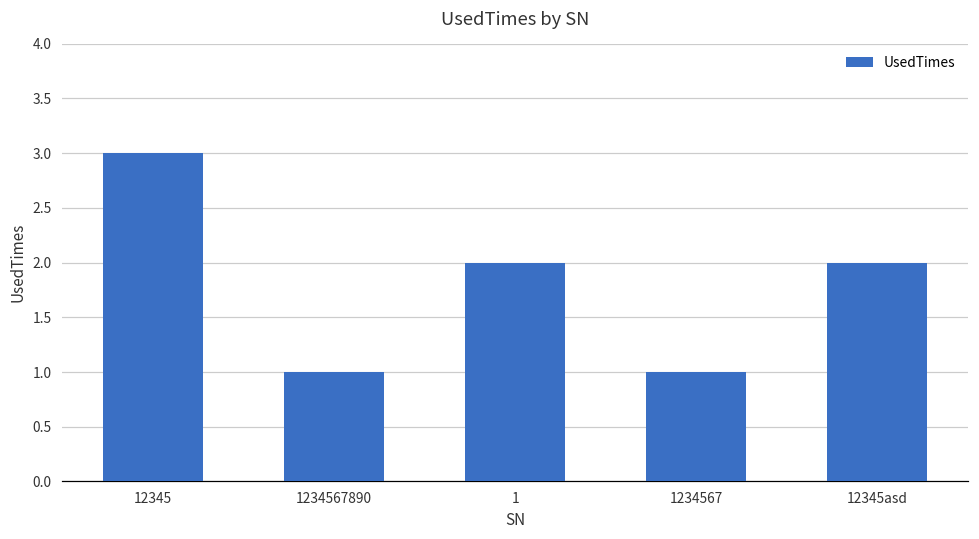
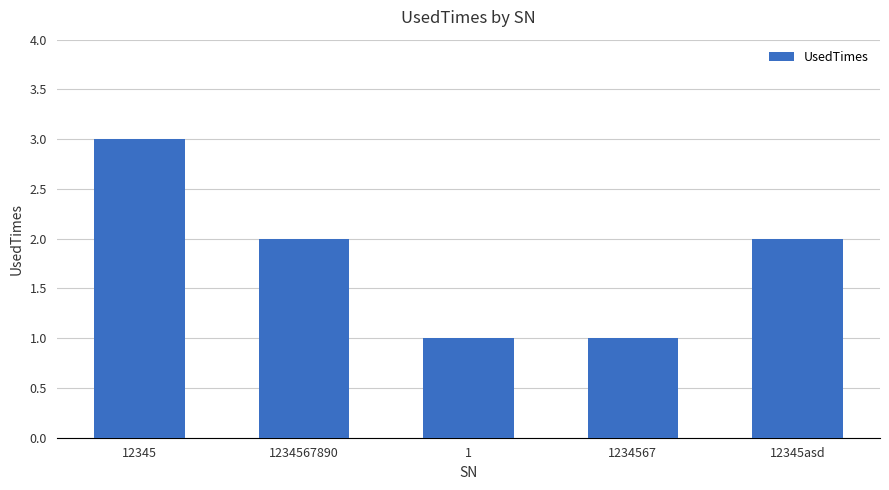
  {
    "12345": 3,
-   "1234567890": 1,
-   "1": 2,
+   "1234567890": 2,
+   "1": 1,
    "1234567": 1,
    "12345asd": 2
  }
